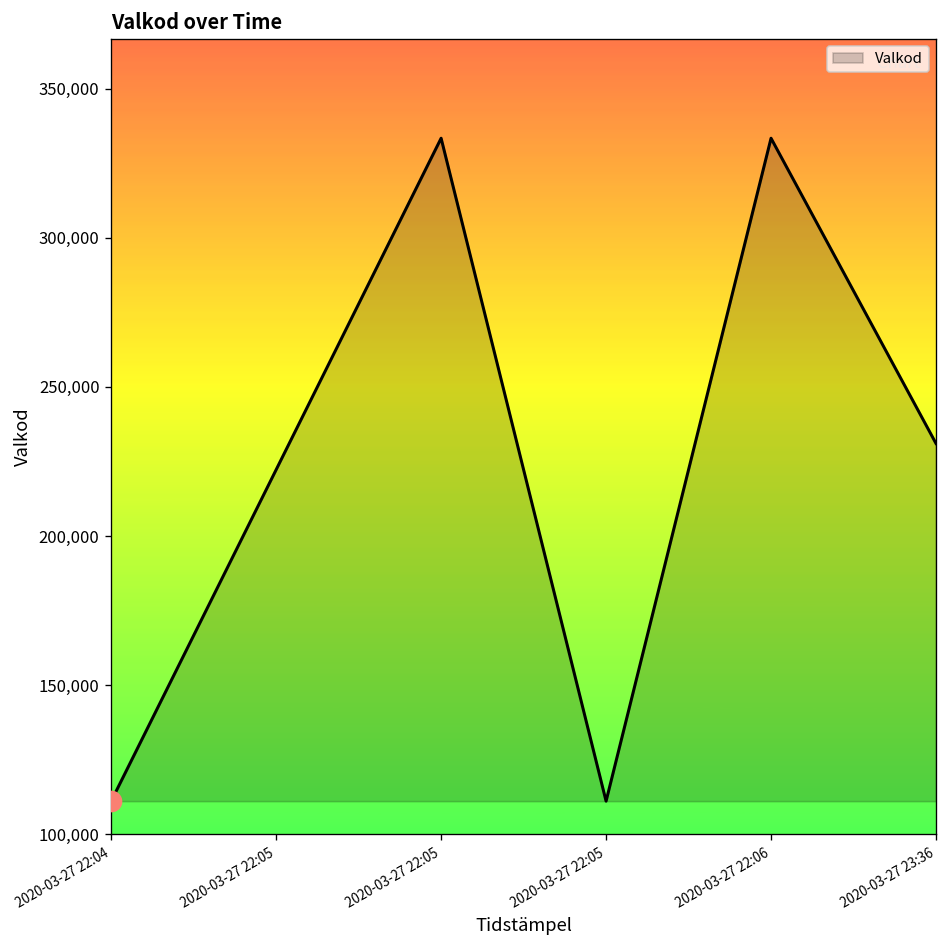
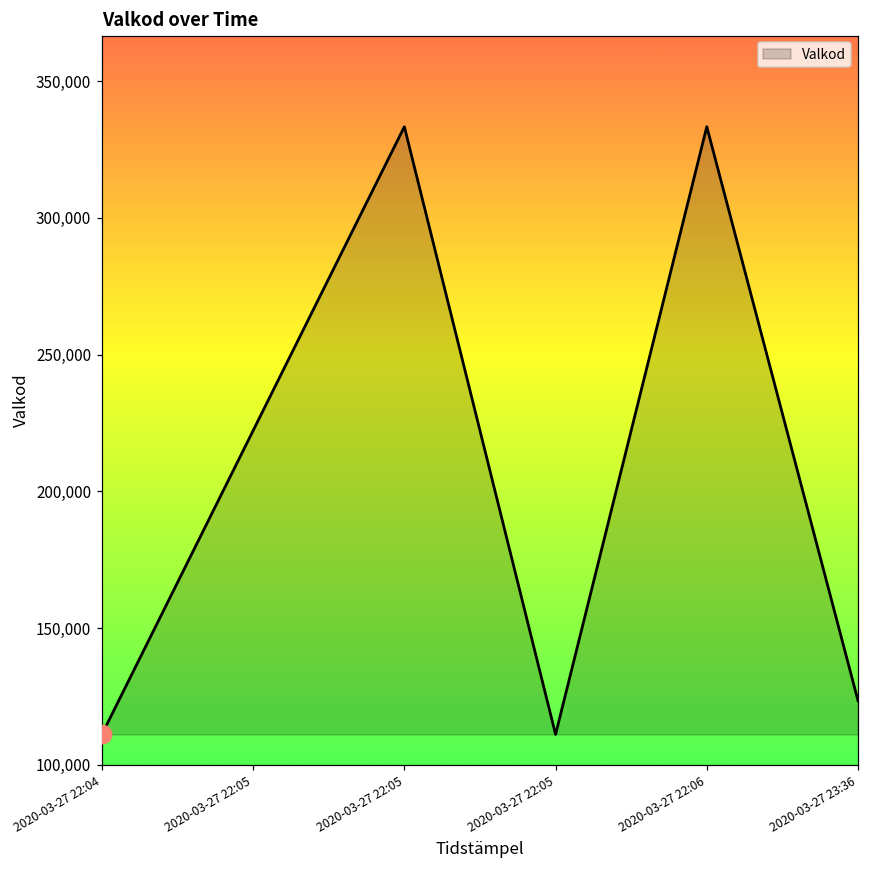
  {
    "Valkod": {
      "2020-03-27 22:06": "333,000",
-     "2020-03-27 23:36": "231,000"
+     "2020-03-27 23:36": "123,000"
    }
  }
